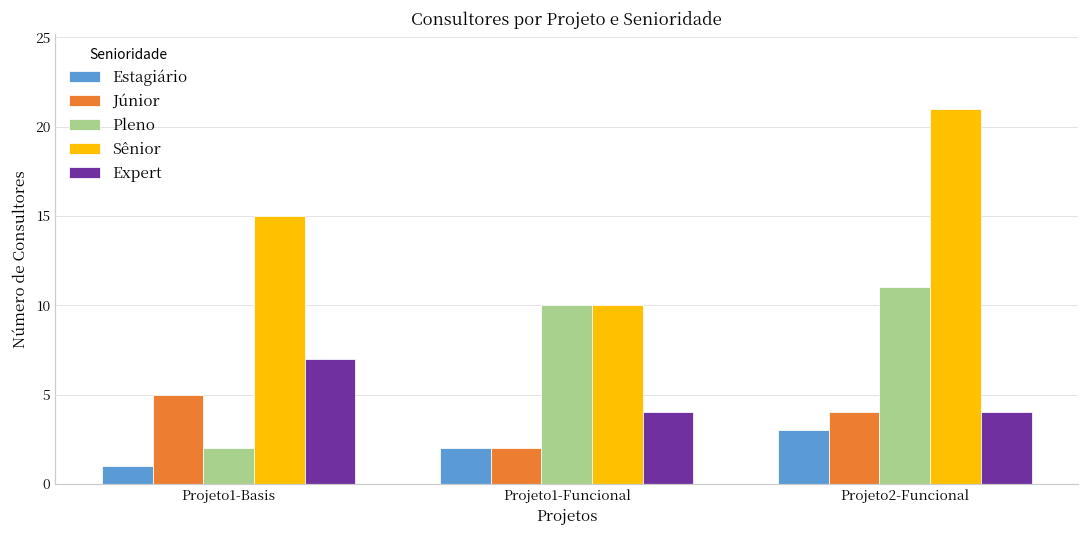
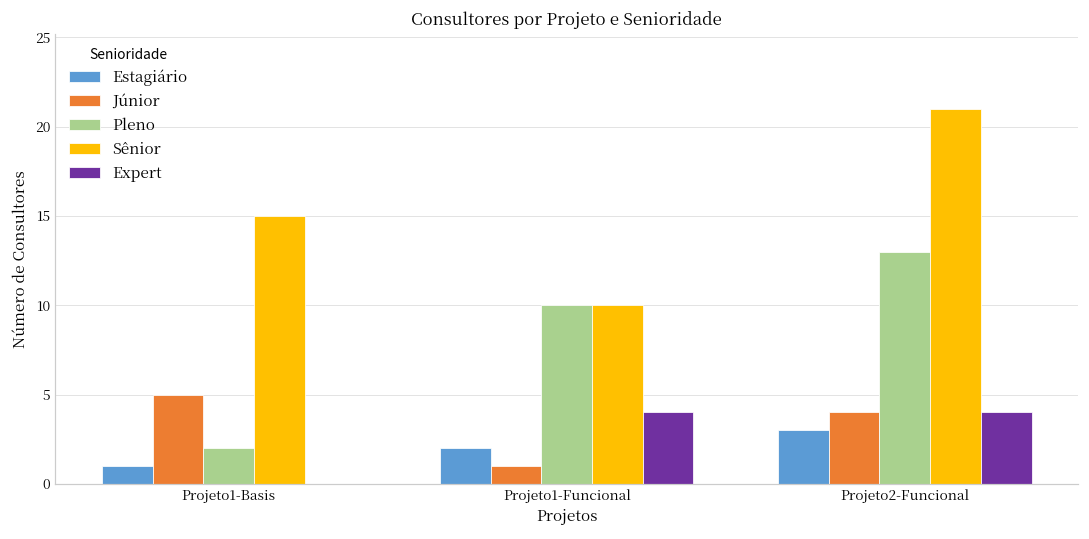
  {
    "Estagiário": {
      "Projeto1-Basis": 1,
      "Projeto1-Funcional": 2,
      "Projeto2-Funcional": 3
    },
    "Júnior": {
      "Projeto1-Basis": 5,
-     "Projeto1-Funcional": 2,
+     "Projeto1-Funcional": 1,
      "Projeto2-Funcional": 4
    },
    "Pleno": {
      "Projeto1-Basis": 2,
      "Projeto1-Funcional": 10,
-     "Projeto2-Funcional": 11
+     "Projeto2-Funcional": 13
    },
    "Sênior": {
      "Projeto1-Basis": 15,
      "Projeto1-Funcional": 10,
      "Projeto2-Funcional": 21
    },
    "Expert": {
-     "Projeto1-Basis": 7,
+     "Projeto1-Basis": 0,
      "Projeto1-Funcional": 4,
      "Projeto2-Funcional": 4
    }
  }
